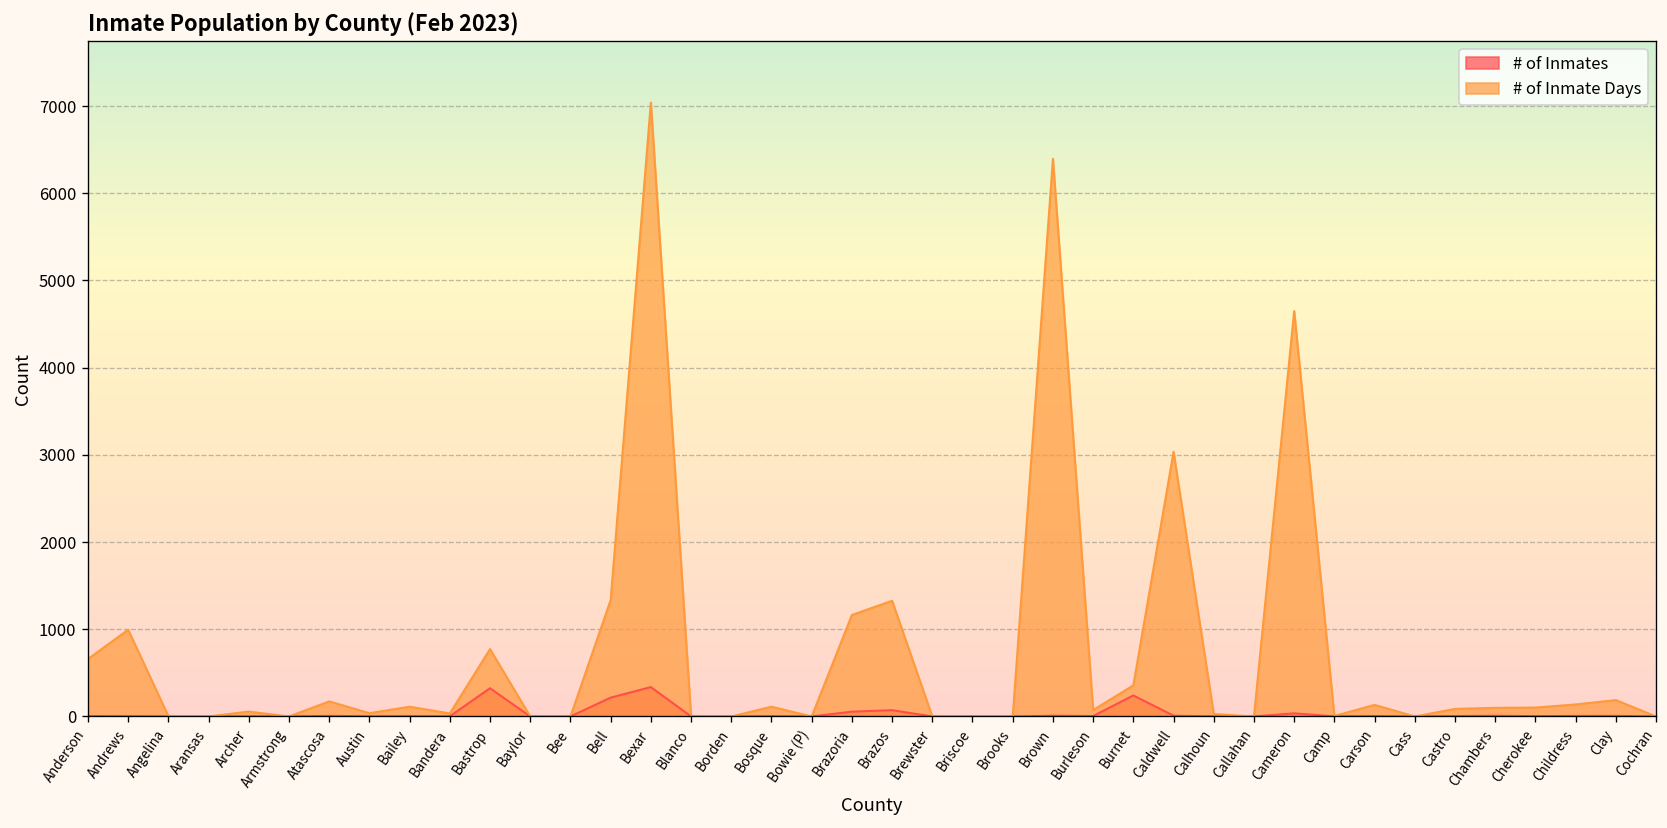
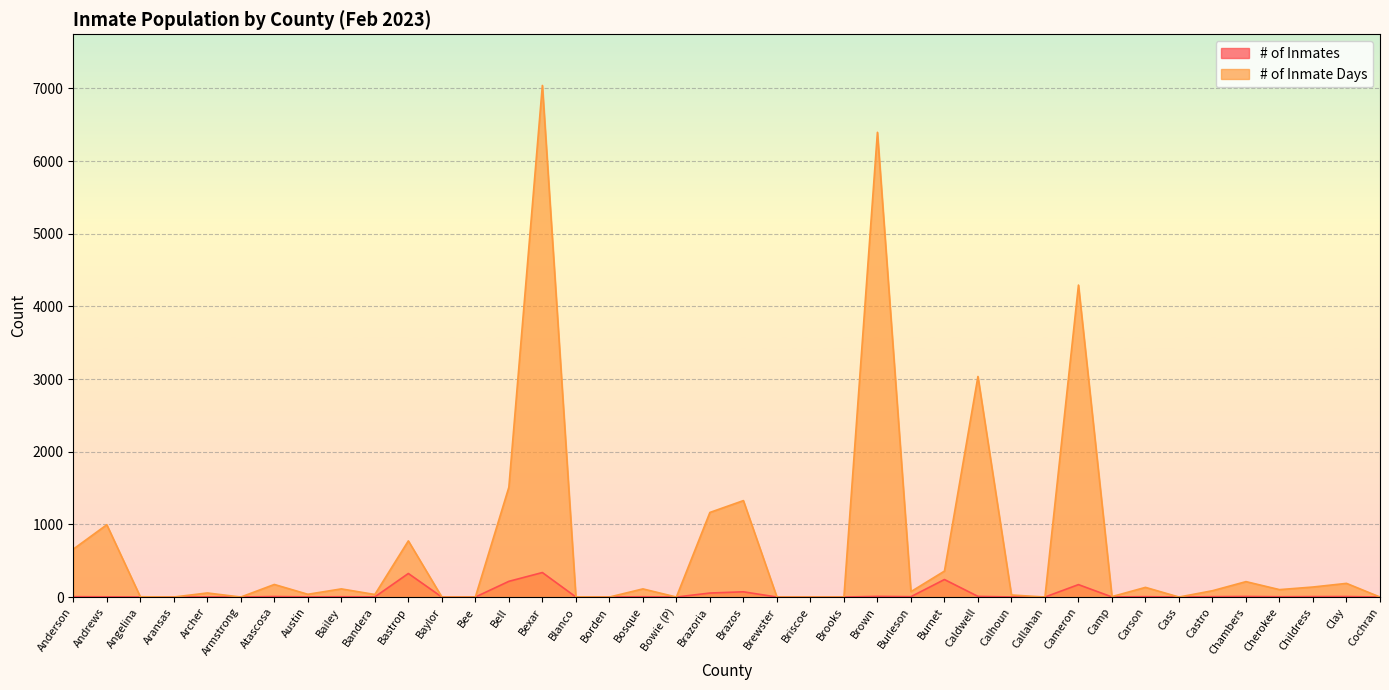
  {
    "# of Inmates": {
      "Anderson": 0,
      "Andrews": 0,
      "Archer": 0,
      "Atascosa": 0,
      "Austin": 0,
      "Bailey": 0,
      "Bastrop": 300,
      "Bell": 200,
      "Bexar": 300,
      "Bosque": 0,
      "Brazoria": 100,
      "Brazos": 100,
      "Brown": 0,
      "Burleson": 0,
      "Burnet": 200,
      "Caldwell": 0,
-     "Cameron": 0,
+     "Cameron": 200,
      "Carson": 0,
      "Castro": 0,
      "Chambers": 0,
      "Cherokee": 0,
      "Childress": 0,
      "Clay": 0
    },
    "# of Inmate Days": {
      "Anderson": 700,
      "Andrews": 1000,
      "Archer": 100,
      "Atascosa": 200,
      "Austin": 0,
      "Bailey": 100,
      "Bastrop": 800,
-     "Bell": 1300,
+     "Bell": 1500,
      "Bexar": 7000,
      "Bosque": 100,
      "Brazoria": 1200,
      "Brazos": 1300,
      "Brown": 6400,
      "Burleson": 100,
      "Burnet": 400,
      "Caldwell": 3000,
-     "Cameron": 4600,
+     "Cameron": 4300,
      "Carson": 100,
      "Castro": 100,
-     "Chambers": 100,
+     "Chambers": 200,
      "Cherokee": 100,
      "Childress": 100,
      "Clay": 200
    }
  }
